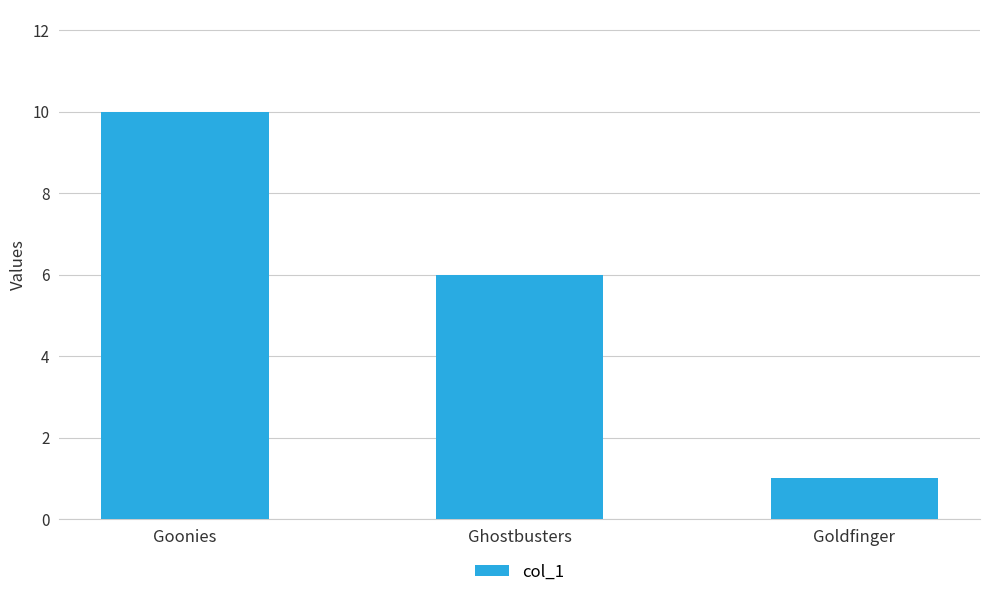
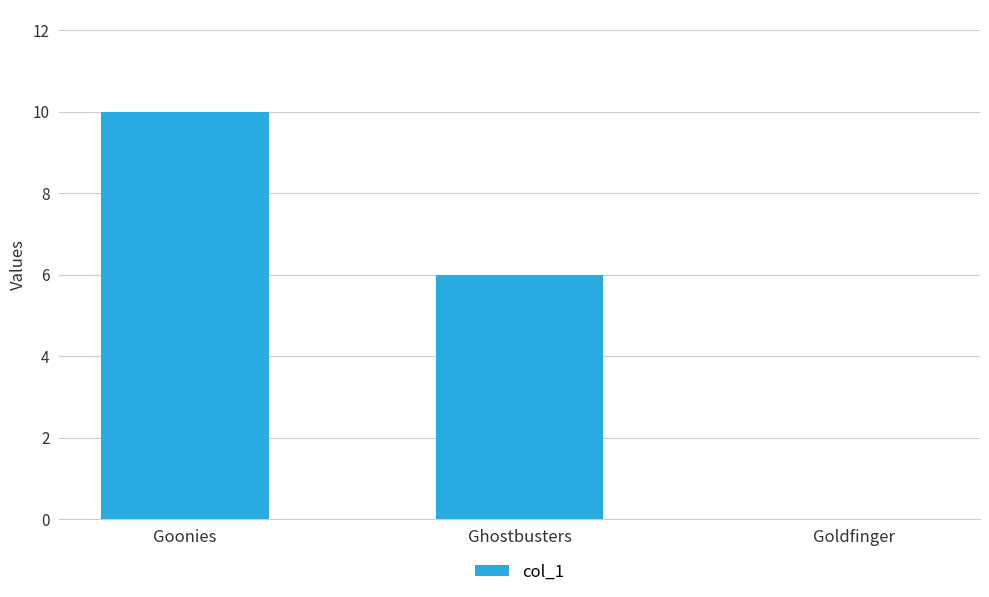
  {
    "Goonies": 10,
    "Ghostbusters": 6,
-   "Goldfinger": 1
+   "Goldfinger": 0
  }
